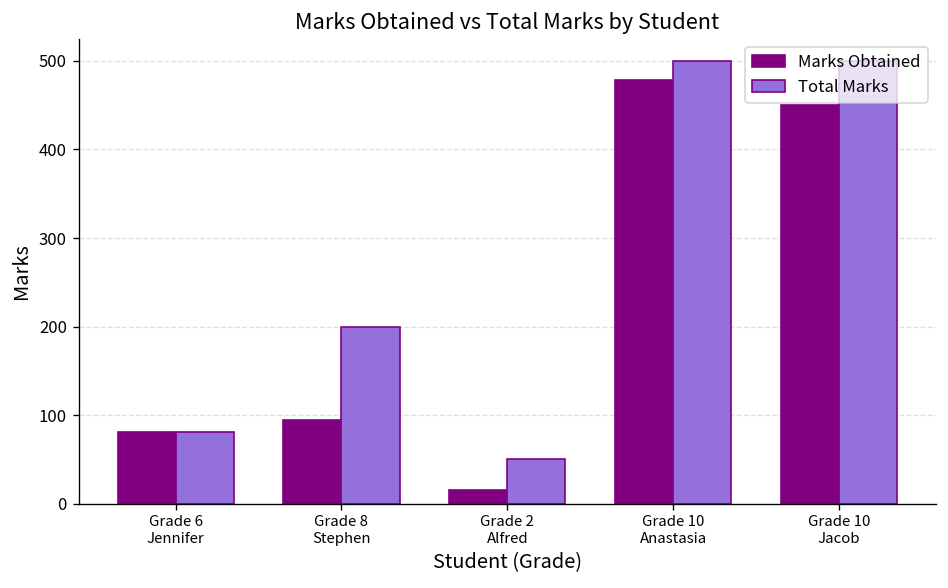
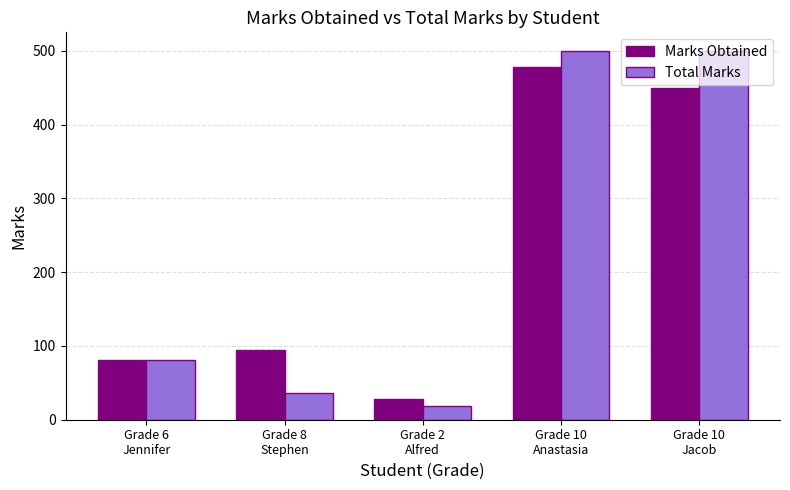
  {
    "Marks Obtained": {
      "Grade 6 Jennifer": 80,
      "Grade 8 Stephen": 100,
-     "Grade 2 Alfred": 20,
+     "Grade 2 Alfred": 30,
      "Grade 10 Anastasia": 480,
      "Grade 10 Jacob": 450
    },
    "Total Marks": {
      "Grade 6 Jennifer": 80,
-     "Grade 8 Stephen": 200,
-     "Grade 2 Alfred": 50,
+     "Grade 8 Stephen": 40,
+     "Grade 2 Alfred": 20,
      "Grade 10 Anastasia": 500
    }
  }
